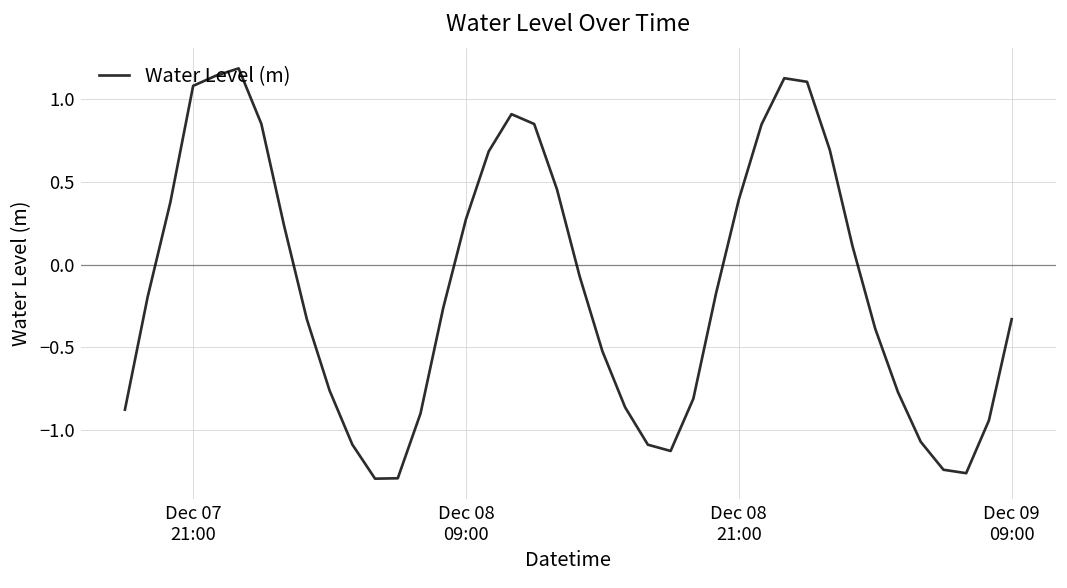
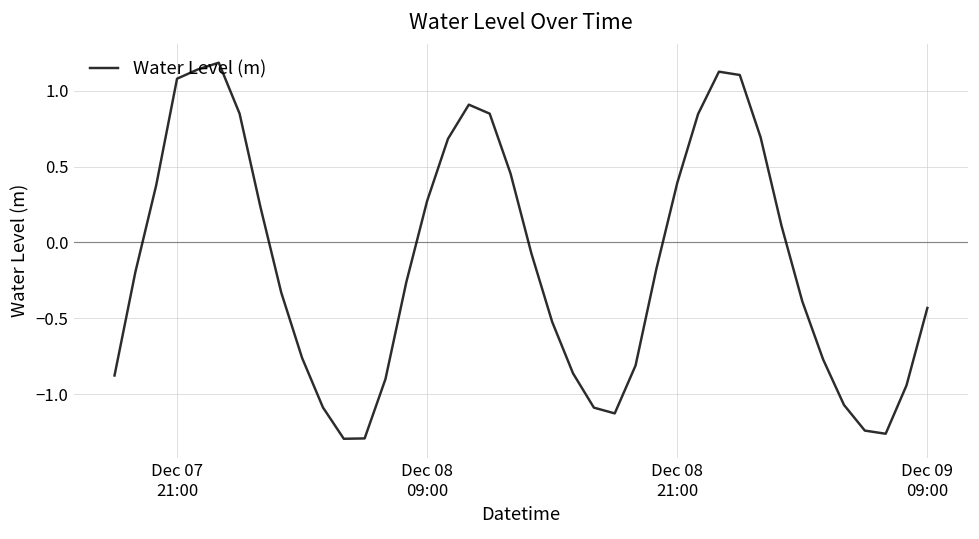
  {
    "Dec 07 21:00": 1.08,
    "Dec 08 09:00": 0.27,
    "Dec 08 21:00": 0.39,
-   "Dec 09 09:00": -0.33
+   "Dec 09 09:00": -0.43
  }
